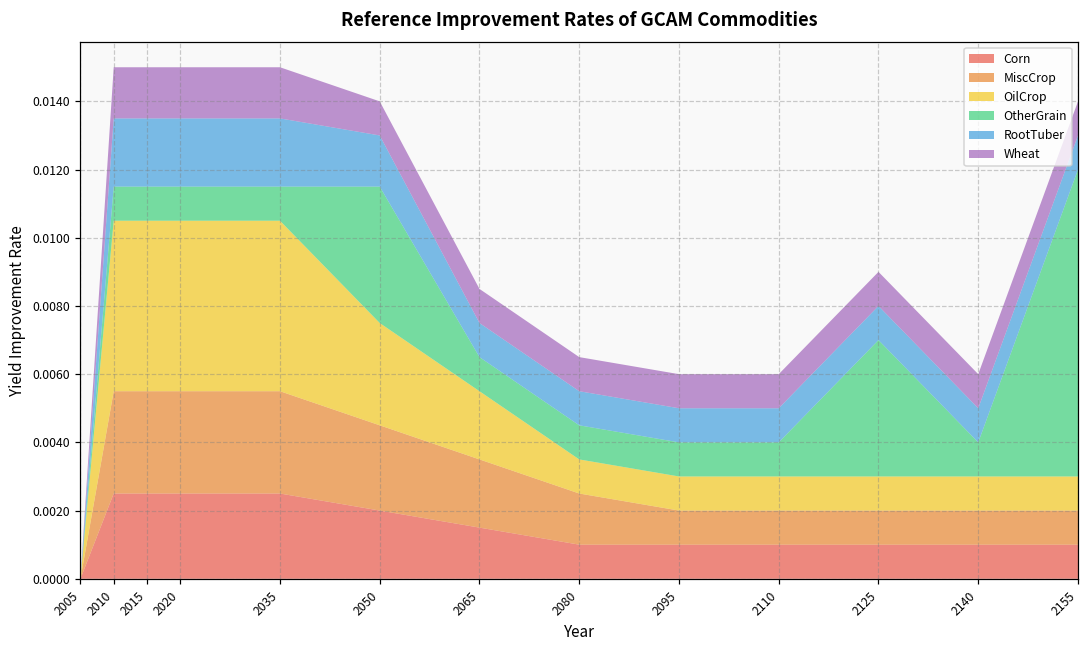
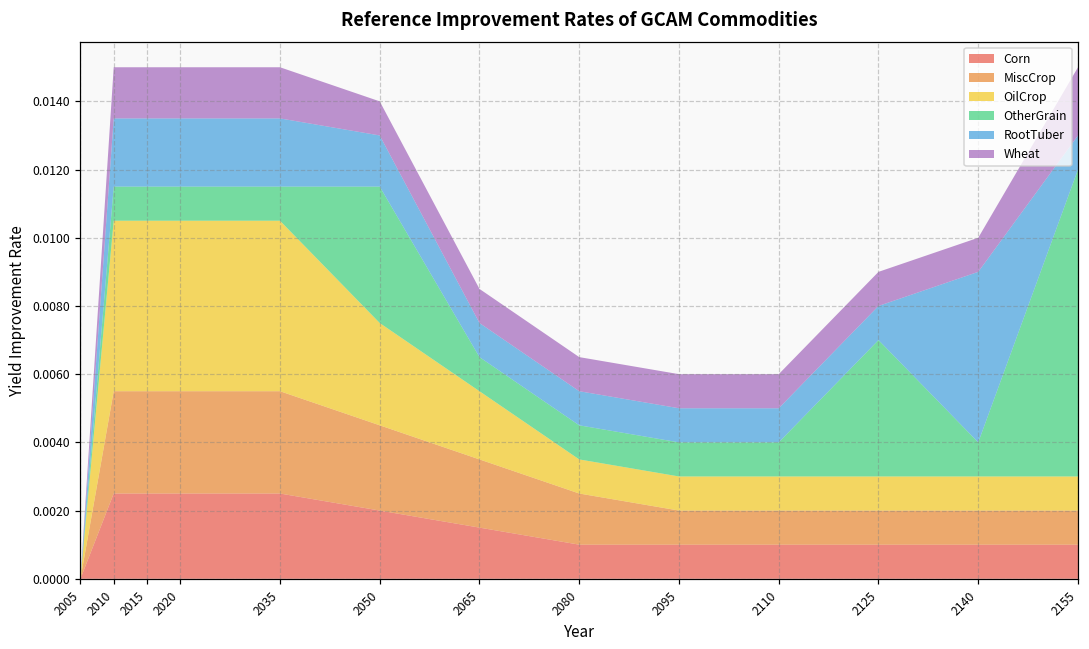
  {
    "OilCrop": {
      "2010": 0.005,
      "2015": 0.005,
      "2020": 0.005,
      "2035": 0.005,
      "2050": 0.003,
      "2065": 0.002,
      "2080": 0.001,
      "2095": 0.001,
      "2110": 0.001,
      "2125": 0.001,
      "2140": 0.001,
      "2155": 0.001
    },
    "OtherGrain": {
      "2010": 0.001,
      "2015": 0.001,
      "2020": 0.001,
      "2035": 0.001,
      "2050": 0.004,
      "2065": 0.001,
      "2080": 0.001,
      "2095": 0.001,
      "2110": 0.001,
      "2125": 0.004,
      "2140": 0.001,
      "2155": 0.009
    },
    "RootTuber": {
      "2010": 0.002,
      "2015": 0.002,
      "2020": 0.002,
      "2035": 0.002,
      "2050": 0.0015,
      "2065": 0.001,
      "2080": 0.001,
      "2095": 0.001,
      "2110": 0.001,
      "2125": 0.001,
-     "2140": 0.001,
+     "2140": 0.005,
      "2155": 0.001
    },
    "Wheat": {
      "2010": 0.0015,
      "2015": 0.0015,
      "2020": 0.0015,
      "2035": 0.0015,
      "2050": 0.001,
      "2065": 0.001,
      "2080": 0.001,
      "2095": 0.001,
      "2110": 0.001,
      "2125": 0.001,
      "2140": 0.001,
-     "2155": 0.001
+     "2155": 0.002
    }
  }
